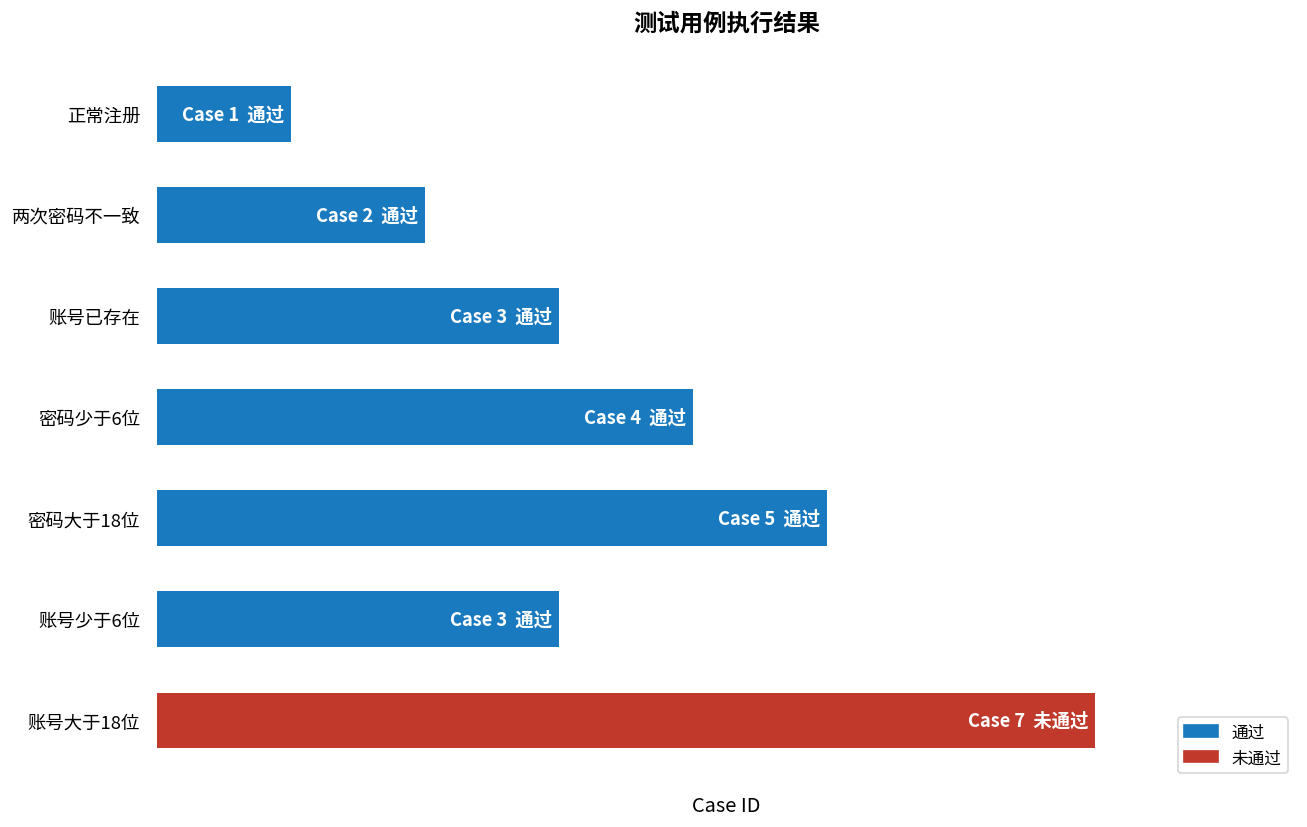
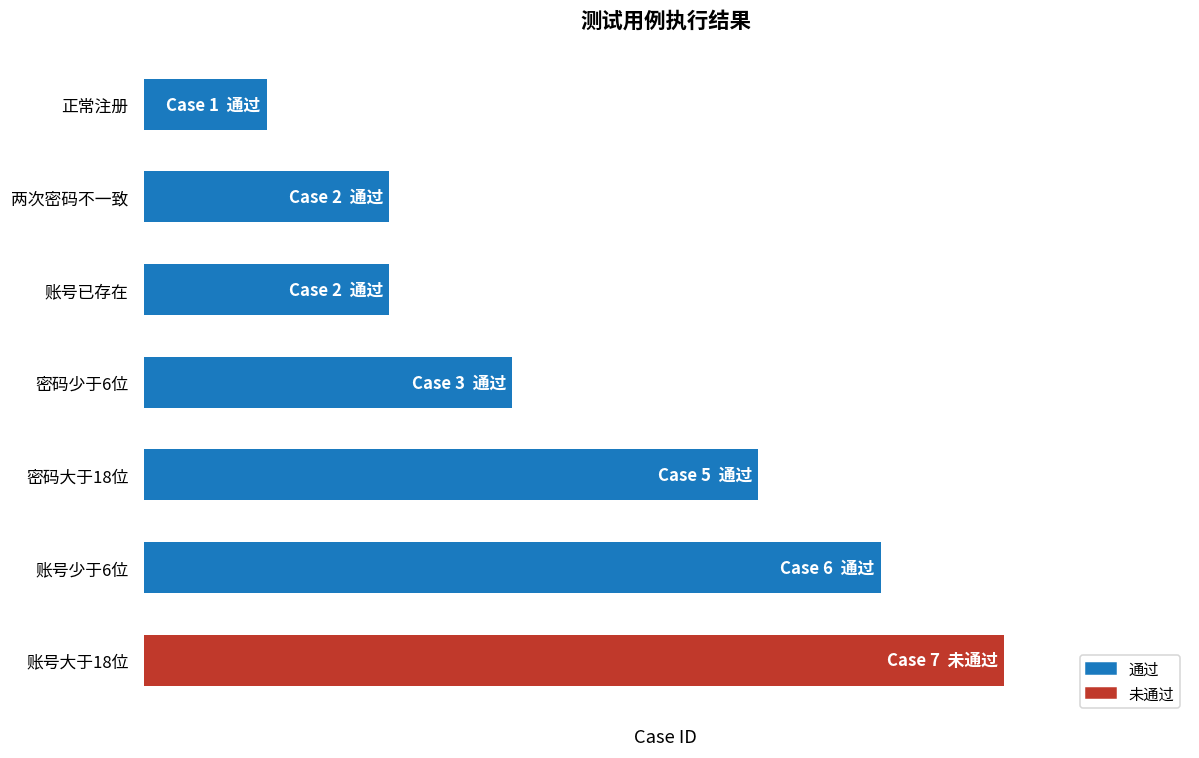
  {
    "正常注册": 1,
    "两次密码不一致": 2,
-   "账号已存在": 3,
-   "密码少于6位": 4,
+   "账号已存在": 2,
+   "密码少于6位": 3,
    "密码大于18位": 5,
-   "账号少于6位": 3,
+   "账号少于6位": 6,
    "账号大于18位": 7
  }
